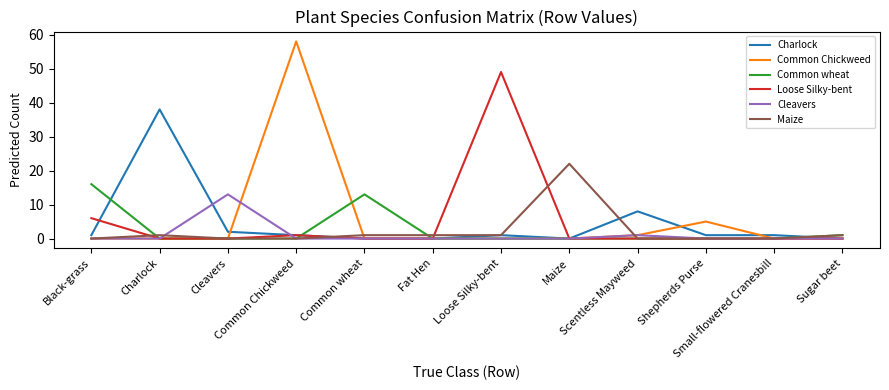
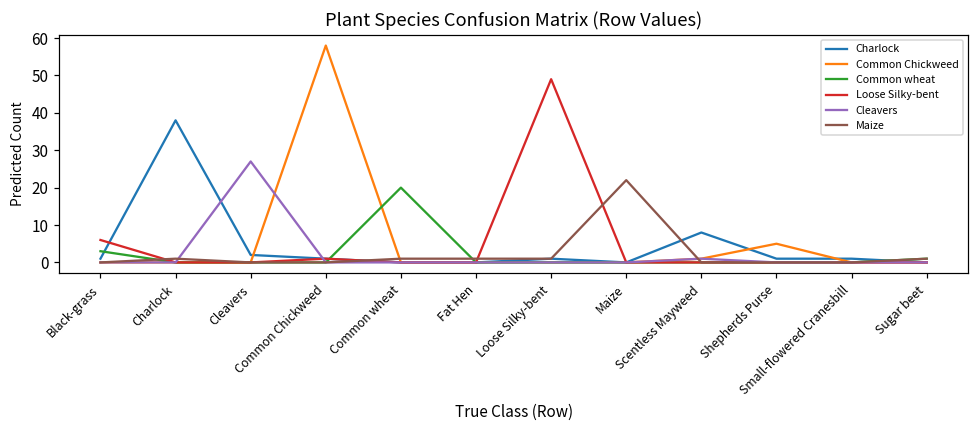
  {
    "Charlock": {
      "Black-grass": 1,
      "Charlock": 38,
      "Cleavers": 2,
      "Scentless Mayweed": 8,
      "Shepherds Purse": 1,
      "Small-flowered Cranesbill": 1
    },
    "Common Chickweed": {
      "Common Chickweed": 58,
      "Shepherds Purse": 5
    },
    "Common wheat": {
-     "Black-grass": 16,
-     "Common wheat": 13
+     "Black-grass": 3,
+     "Common wheat": 20
    },
    "Loose Silky-bent": {
      "Black-grass": 6,
      "Loose Silky-bent": 49
    },
    "Cleavers": {
-     "Cleavers": 13
+     "Cleavers": 27
    },
    "Maize": {
      "Charlock": 1,
      "Common wheat": 1,
      "Fat Hen": 1,
      "Maize": 22
    }
  }
